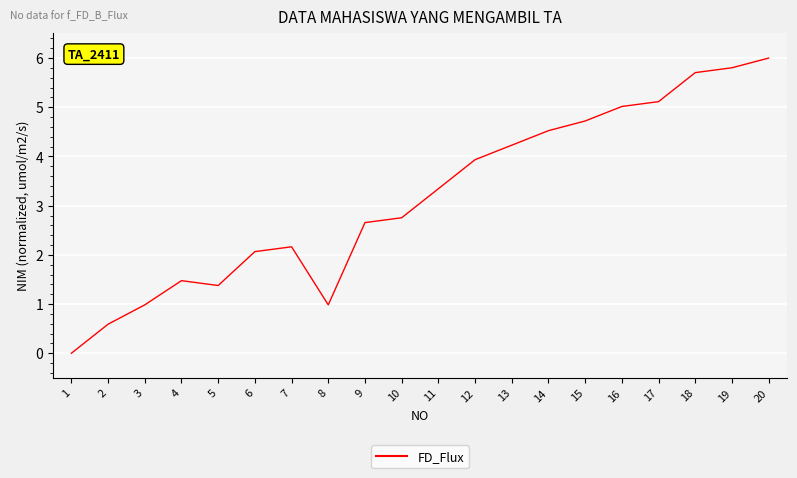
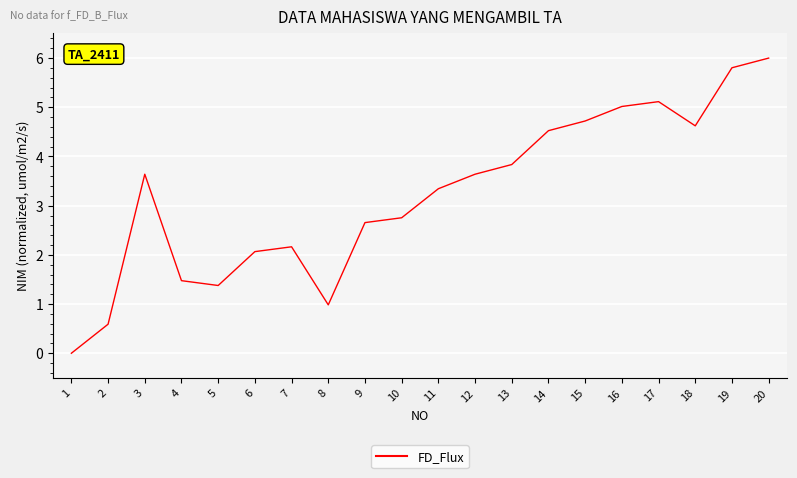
  {
    "1": 0.0,
    "2": 0.6,
-   "3": 1.0,
+   "3": 3.6,
    "4": 1.5,
    "5": 1.4,
    "6": 2.1,
    "7": 2.2,
    "8": 1.0,
    "9": 2.7,
    "10": 2.8,
    "11": 3.3,
-   "12": 3.9,
-   "13": 4.2,
+   "12": 3.6,
+   "13": 3.8,
    "14": 4.5,
    "15": 4.7,
    "16": 5.0,
    "17": 5.1,
-   "18": 5.7,
+   "18": 4.6,
    "19": 5.8,
    "20": 6.0
  }
